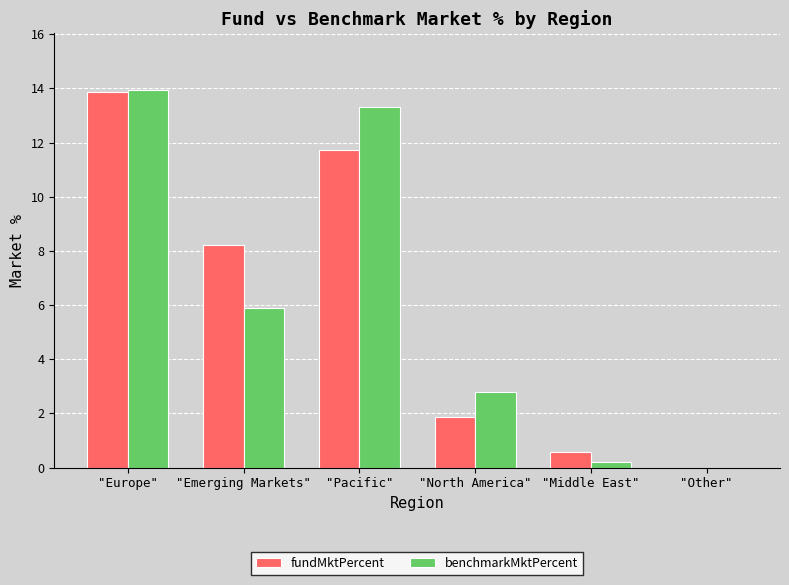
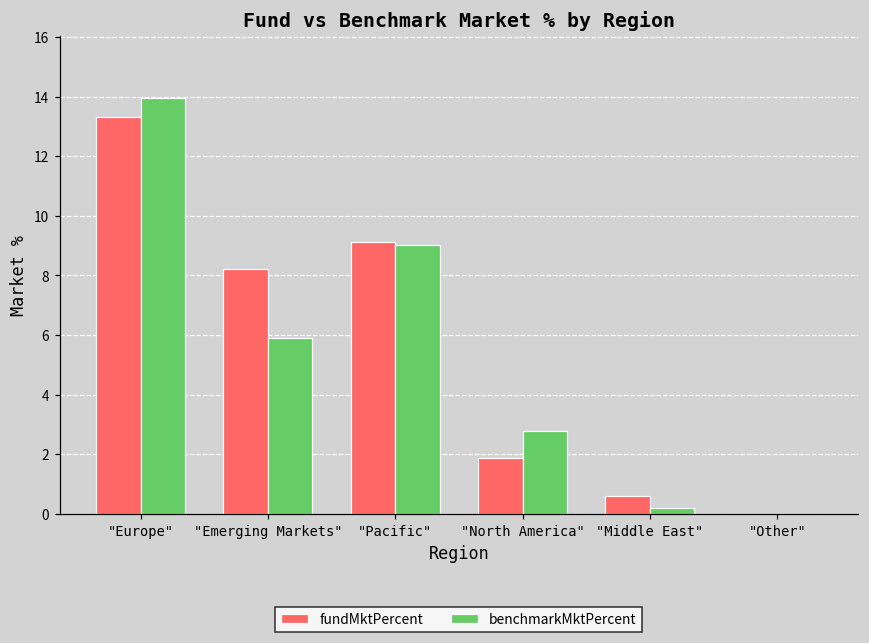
  {
    "fundMktPercent": {
-     "\"Europe\"": 13.9,
+     "\"Europe\"": 13.3,
      "\"Emerging Markets\"": 8.2,
-     "\"Pacific\"": 11.7,
+     "\"Pacific\"": 9.1,
      "\"North America\"": 1.9,
      "\"Middle East\"": 0.6
    },
    "benchmarkMktPercent": {
      "\"Europe\"": 13.9,
      "\"Emerging Markets\"": 5.9,
-     "\"Pacific\"": 13.3,
+     "\"Pacific\"": 9.0,
      "\"North America\"": 2.8,
      "\"Middle East\"": 0.2,
      "\"Other\"": 0.0
    }
  }
